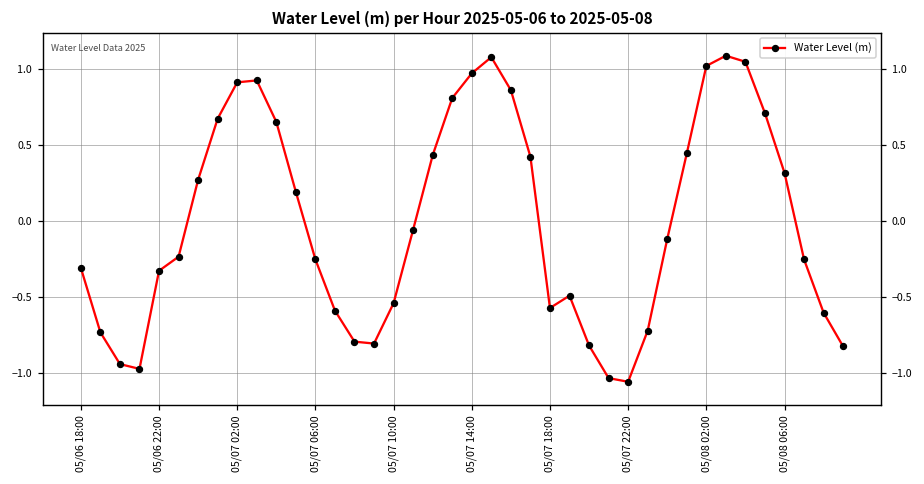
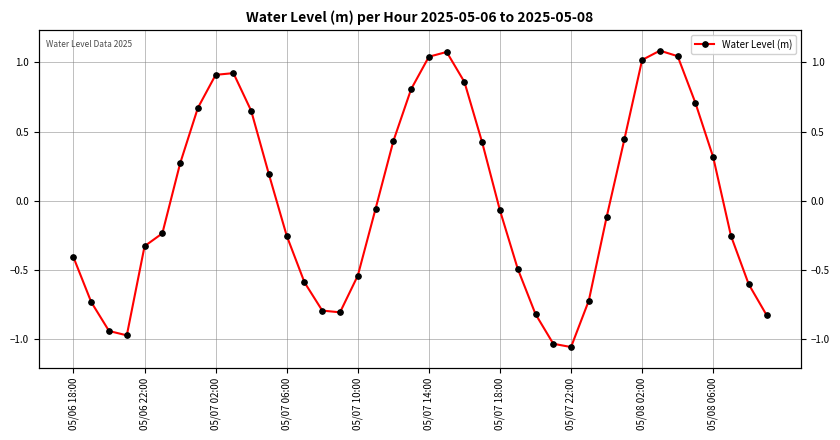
  {
-   "05/06 18:00": -0.31,
+   "05/06 18:00": -0.41,
    "05/06 22:00": -0.33,
    "05/07 02:00": 0.91,
    "05/07 06:00": -0.26,
    "05/07 10:00": -0.54,
-   "05/07 14:00": 0.97,
-   "05/07 18:00": -0.58,
+   "05/07 14:00": 1.04,
+   "05/07 18:00": -0.07,
    "05/07 22:00": -1.06,
    "05/08 02:00": 1.02,
    "05/08 06:00": 0.31
  }
